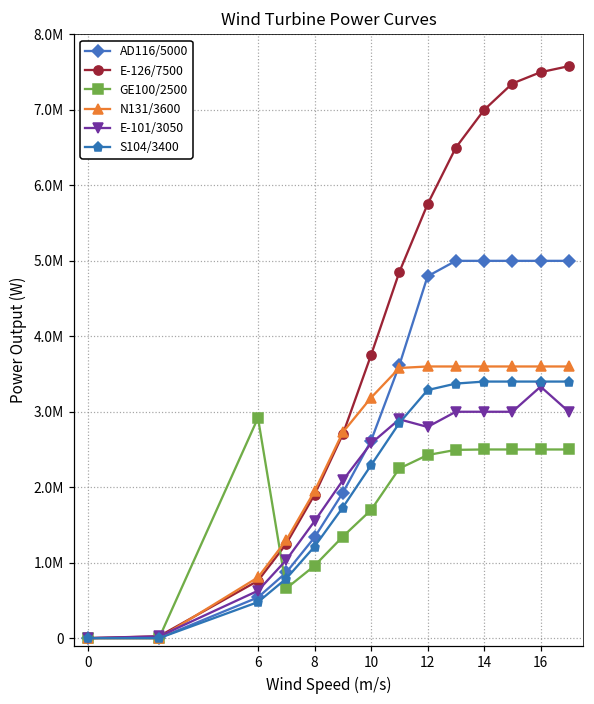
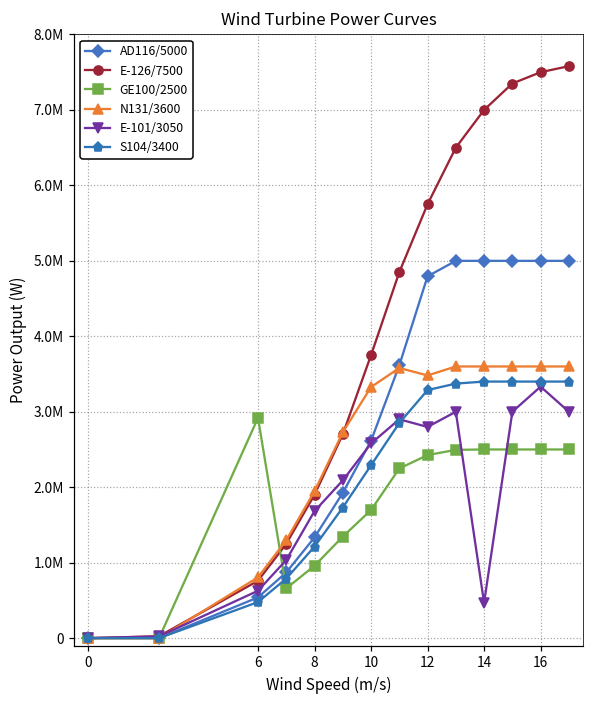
  {
    "E-126/7500": {
      "6": 800000,
      "8": 1900000,
      "10": 3800000,
      "12": 5800000,
      "14": 7000000,
      "16": 7500000
    },
    "GE100/2500": {
      "6": 2900000,
      "8": 1000000,
      "10": 1700000,
      "12": 2400000,
      "14": 2500000,
      "16": 2500000
    },
    "N131/3600": {
      "6": 800000,
      "8": 1900000,
-     "10": 3200000,
-     "12": 3600000,
+     "10": 3300000,
+     "12": 3500000,
      "14": 3600000,
      "16": 3600000
    },
    "E-101/3050": {
      "6": 600000,
-     "8": 1500000,
+     "8": 1700000,
      "12": 2800000,
-     "14": 3000000,
+     "14": 500000,
      "16": 3300000
    }
  }
